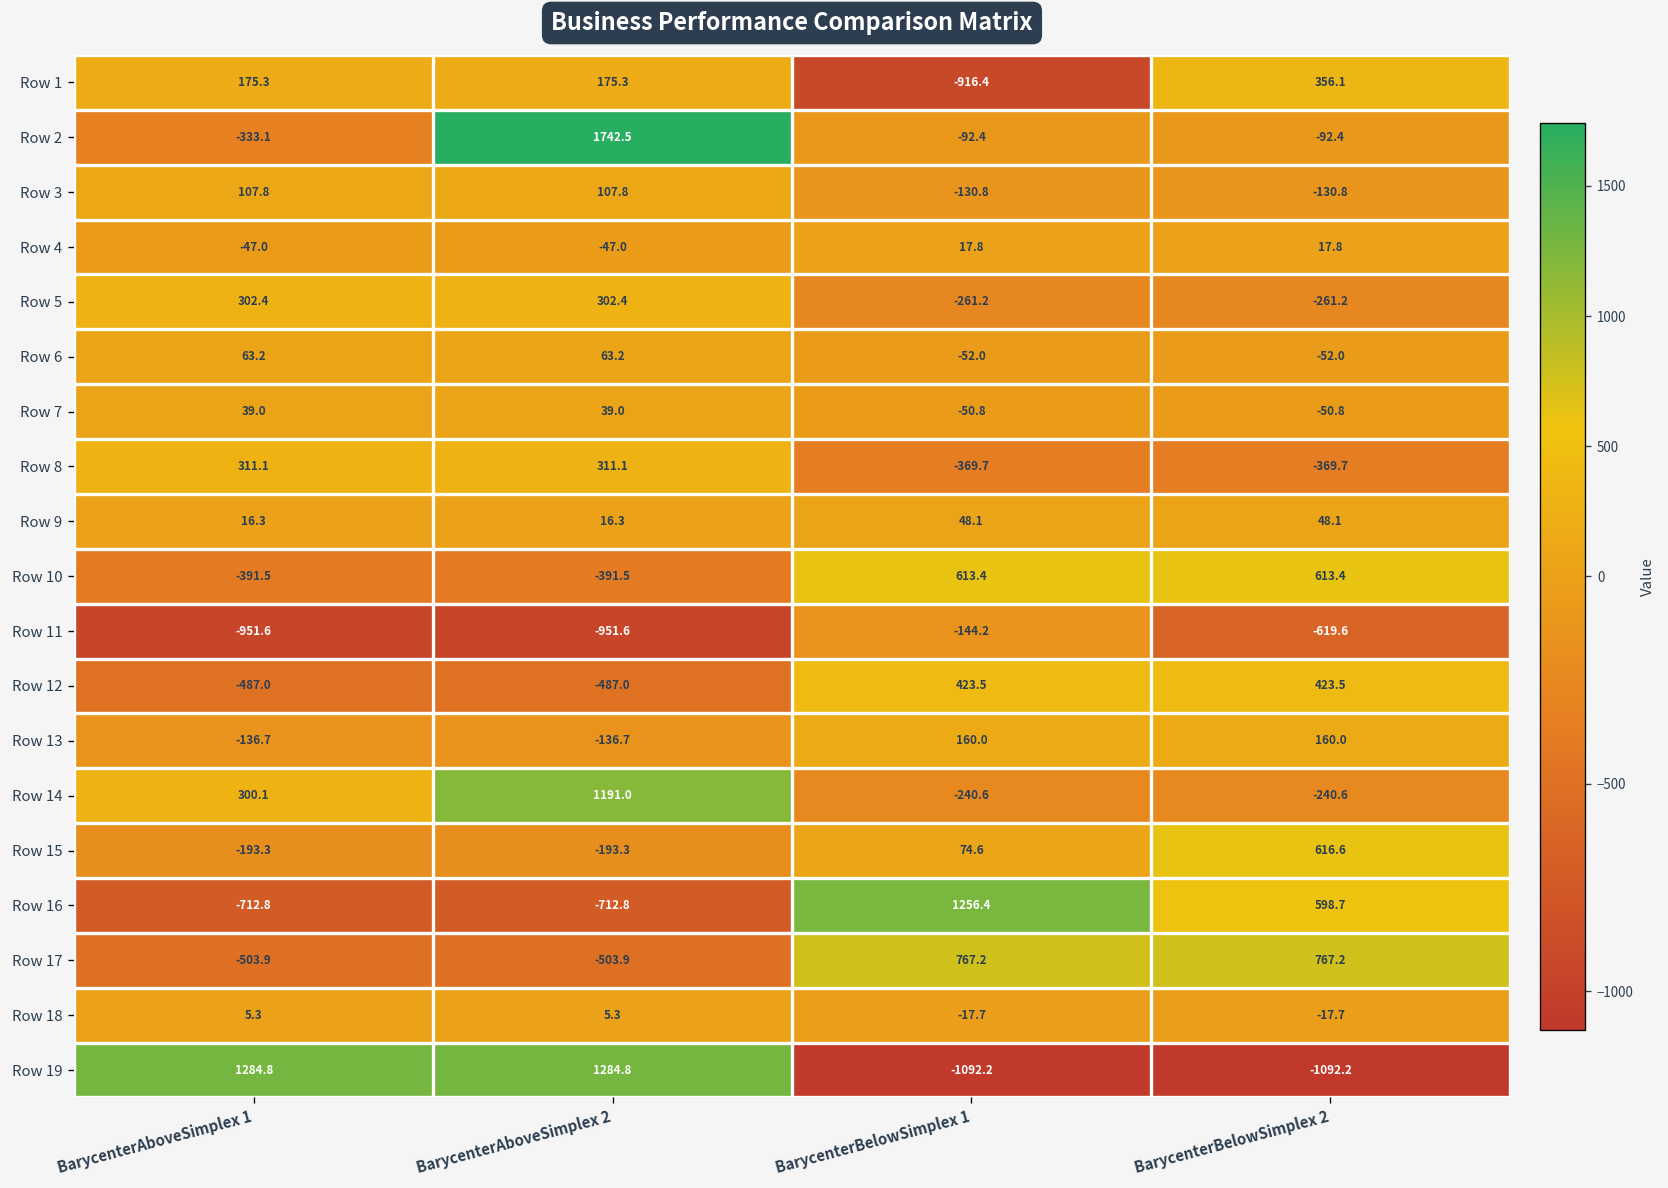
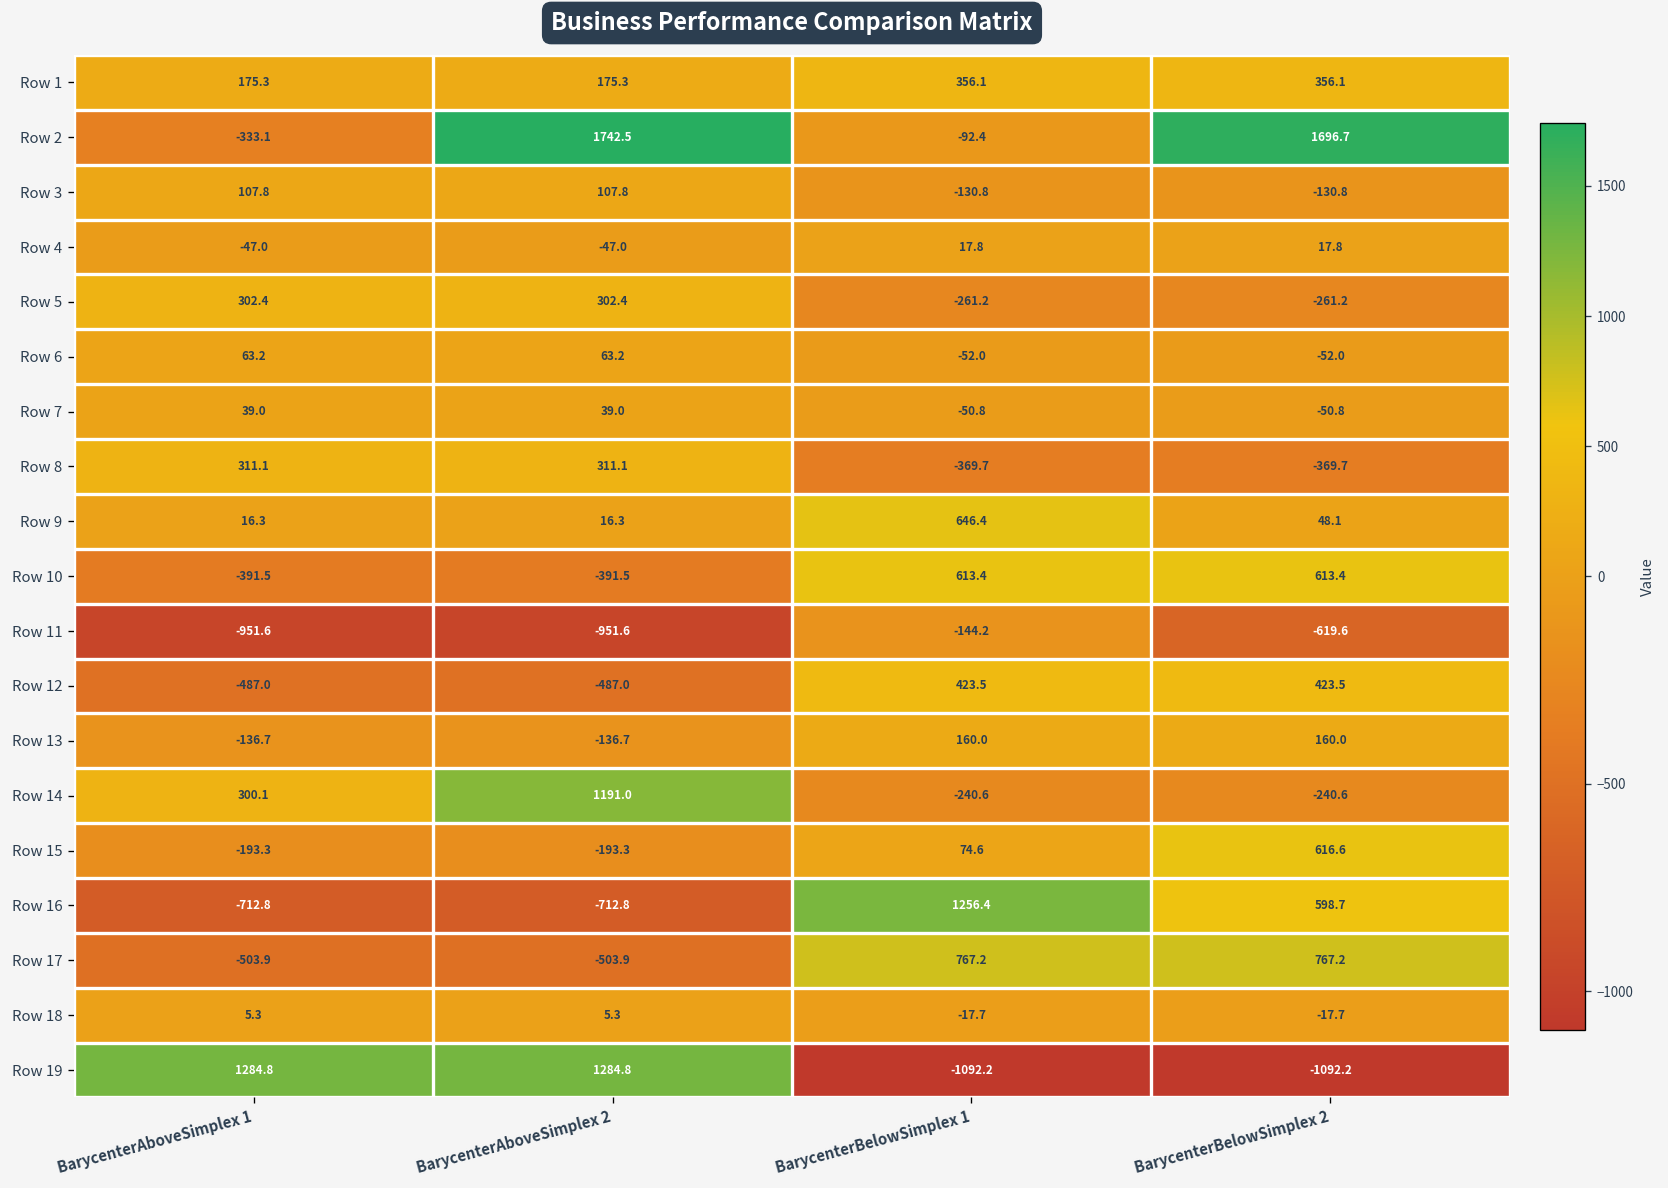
  {
    "Row 1": {
      "BarycenterAboveSimplex 1": 175.3,
      "BarycenterAboveSimplex 2": 175.3,
-     "BarycenterBelowSimplex 1": -916.4,
+     "BarycenterBelowSimplex 1": 356.1,
      "BarycenterBelowSimplex 2": 356.1
    },
    "Row 2": {
      "BarycenterAboveSimplex 1": -333.1,
      "BarycenterAboveSimplex 2": 1742.5,
      "BarycenterBelowSimplex 1": -92.4,
-     "BarycenterBelowSimplex 2": -92.4
+     "BarycenterBelowSimplex 2": 1696.7
    },
    "Row 3": {
      "BarycenterAboveSimplex 1": 107.8,
      "BarycenterAboveSimplex 2": 107.8,
      "BarycenterBelowSimplex 1": -130.8,
      "BarycenterBelowSimplex 2": -130.8
    },
    "Row 4": {
      "BarycenterAboveSimplex 1": -47.0,
      "BarycenterAboveSimplex 2": -47.0,
      "BarycenterBelowSimplex 1": 17.8,
      "BarycenterBelowSimplex 2": 17.8
    },
    "Row 5": {
      "BarycenterAboveSimplex 1": 302.4,
      "BarycenterAboveSimplex 2": 302.4,
      "BarycenterBelowSimplex 1": -261.2,
      "BarycenterBelowSimplex 2": -261.2
    },
    "Row 6": {
      "BarycenterAboveSimplex 1": 63.2,
      "BarycenterAboveSimplex 2": 63.2,
      "BarycenterBelowSimplex 1": -52.0,
      "BarycenterBelowSimplex 2": -52.0
    },
    "Row 7": {
      "BarycenterAboveSimplex 1": 39.0,
      "BarycenterAboveSimplex 2": 39.0,
      "BarycenterBelowSimplex 1": -50.8,
      "BarycenterBelowSimplex 2": -50.8
    },
    "Row 8": {
      "BarycenterAboveSimplex 1": 311.1,
      "BarycenterAboveSimplex 2": 311.1,
      "BarycenterBelowSimplex 1": -369.7,
      "BarycenterBelowSimplex 2": -369.7
    },
    "Row 9": {
      "BarycenterAboveSimplex 1": 16.3,
      "BarycenterAboveSimplex 2": 16.3,
-     "BarycenterBelowSimplex 1": 48.1,
+     "BarycenterBelowSimplex 1": 646.4,
      "BarycenterBelowSimplex 2": 48.1
    },
    "Row 10": {
      "BarycenterAboveSimplex 1": -391.5,
      "BarycenterAboveSimplex 2": -391.5,
      "BarycenterBelowSimplex 1": 613.4,
      "BarycenterBelowSimplex 2": 613.4
    },
    "Row 11": {
      "BarycenterAboveSimplex 1": -951.6,
      "BarycenterAboveSimplex 2": -951.6,
      "BarycenterBelowSimplex 1": -144.2,
      "BarycenterBelowSimplex 2": -619.6
    },
    "Row 12": {
      "BarycenterAboveSimplex 1": -487.0,
      "BarycenterAboveSimplex 2": -487.0,
      "BarycenterBelowSimplex 1": 423.5,
      "BarycenterBelowSimplex 2": 423.5
    },
    "Row 13": {
      "BarycenterAboveSimplex 1": -136.7,
      "BarycenterAboveSimplex 2": -136.7,
      "BarycenterBelowSimplex 1": 160.0,
      "BarycenterBelowSimplex 2": 160.0
    },
    "Row 14": {
      "BarycenterAboveSimplex 1": 300.1,
      "BarycenterAboveSimplex 2": 1191.0,
      "BarycenterBelowSimplex 1": -240.6,
      "BarycenterBelowSimplex 2": -240.6
    },
    "Row 15": {
      "BarycenterAboveSimplex 1": -193.3,
      "BarycenterAboveSimplex 2": -193.3,
      "BarycenterBelowSimplex 1": 74.6,
      "BarycenterBelowSimplex 2": 616.6
    },
    "Row 16": {
      "BarycenterAboveSimplex 1": -712.8,
      "BarycenterAboveSimplex 2": -712.8,
      "BarycenterBelowSimplex 1": 1256.4,
      "BarycenterBelowSimplex 2": 598.7
    },
    "Row 17": {
      "BarycenterAboveSimplex 1": -503.9,
      "BarycenterAboveSimplex 2": -503.9,
      "BarycenterBelowSimplex 1": 767.2,
      "BarycenterBelowSimplex 2": 767.2
    },
    "Row 18": {
      "BarycenterAboveSimplex 1": 5.3,
      "BarycenterAboveSimplex 2": 5.3,
      "BarycenterBelowSimplex 1": -17.7,
      "BarycenterBelowSimplex 2": -17.7
    },
    "Row 19": {
      "BarycenterAboveSimplex 1": 1284.8,
      "BarycenterAboveSimplex 2": 1284.8,
      "BarycenterBelowSimplex 1": -1092.2,
      "BarycenterBelowSimplex 2": -1092.2
    }
  }
